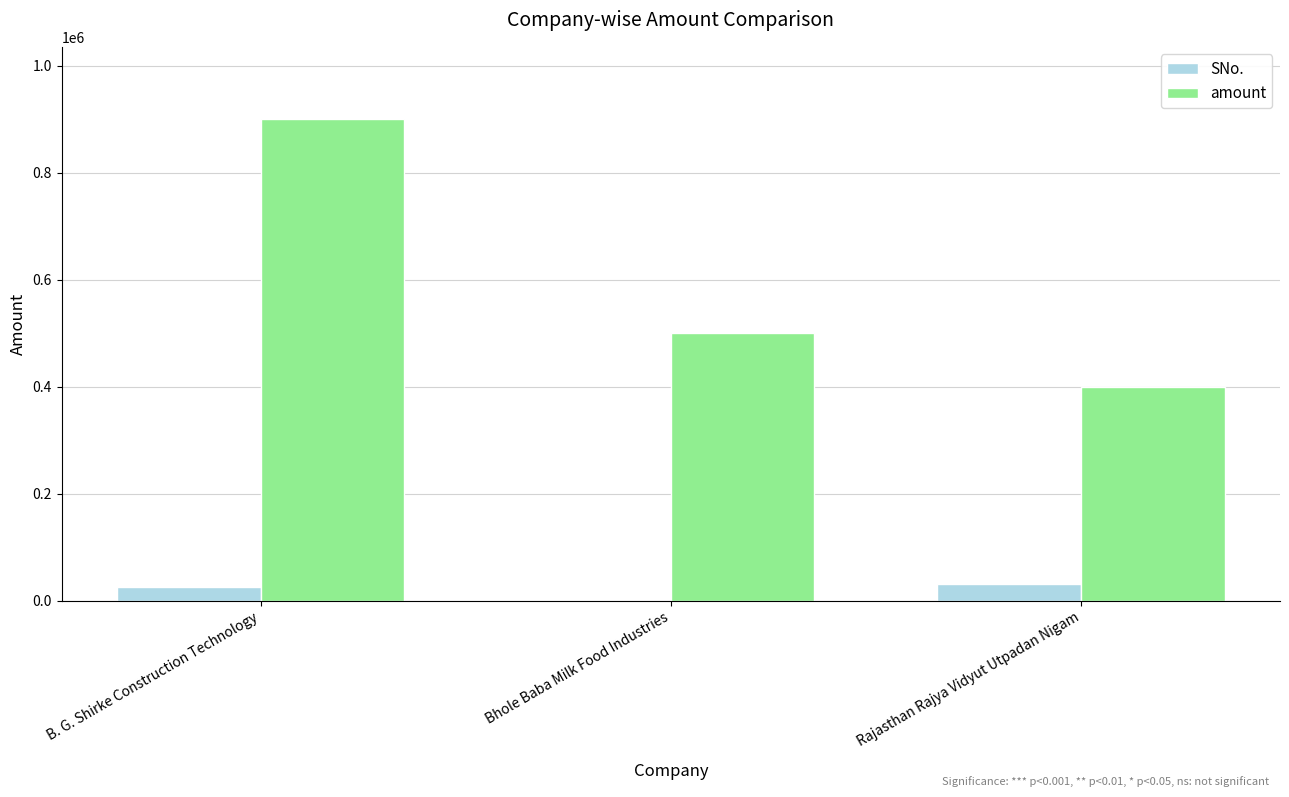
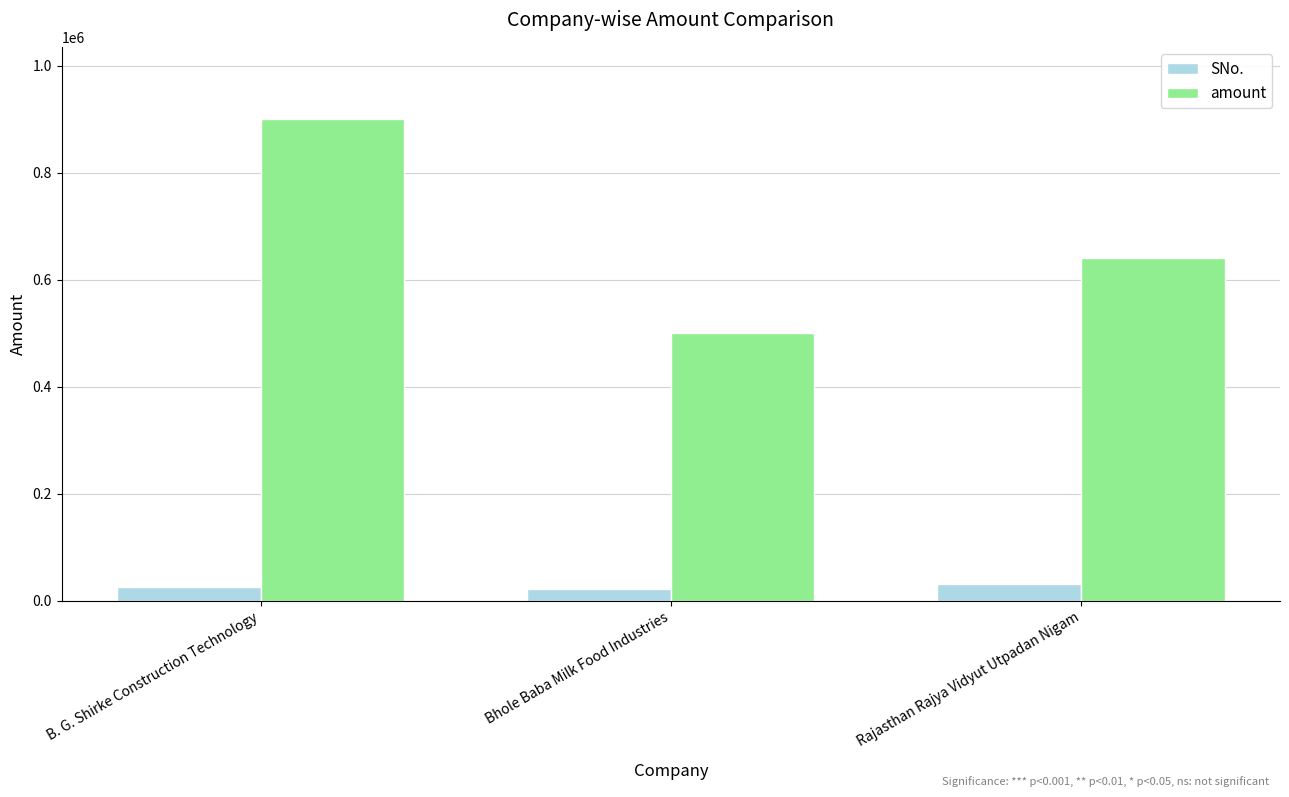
  {
    "SNo.": {
      "B. G. Shirke Construction Technology": 30000,
-     "Bhole Baba Milk Food Industries": 0,
+     "Bhole Baba Milk Food Industries": 20000,
      "Rajasthan Rajya Vidyut Utpadan Nigam": 30000
    },
    "amount": {
      "B. G. Shirke Construction Technology": 900000,
      "Bhole Baba Milk Food Industries": 500000,
-     "Rajasthan Rajya Vidyut Utpadan Nigam": 400000
+     "Rajasthan Rajya Vidyut Utpadan Nigam": 640000
    }
  }
